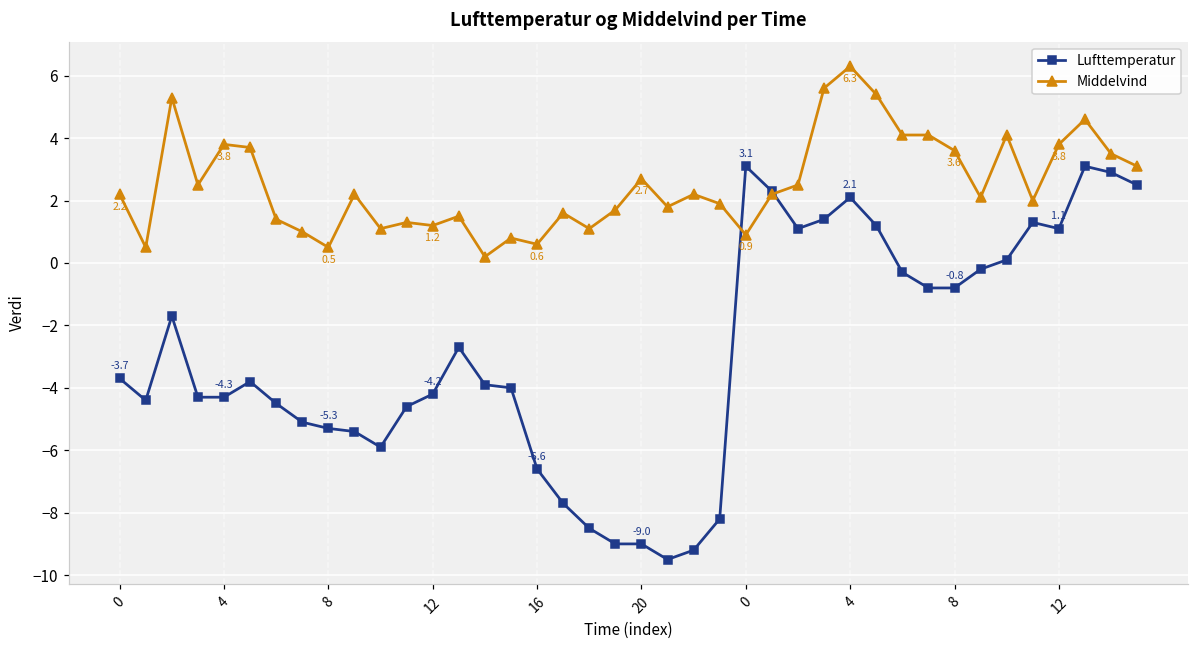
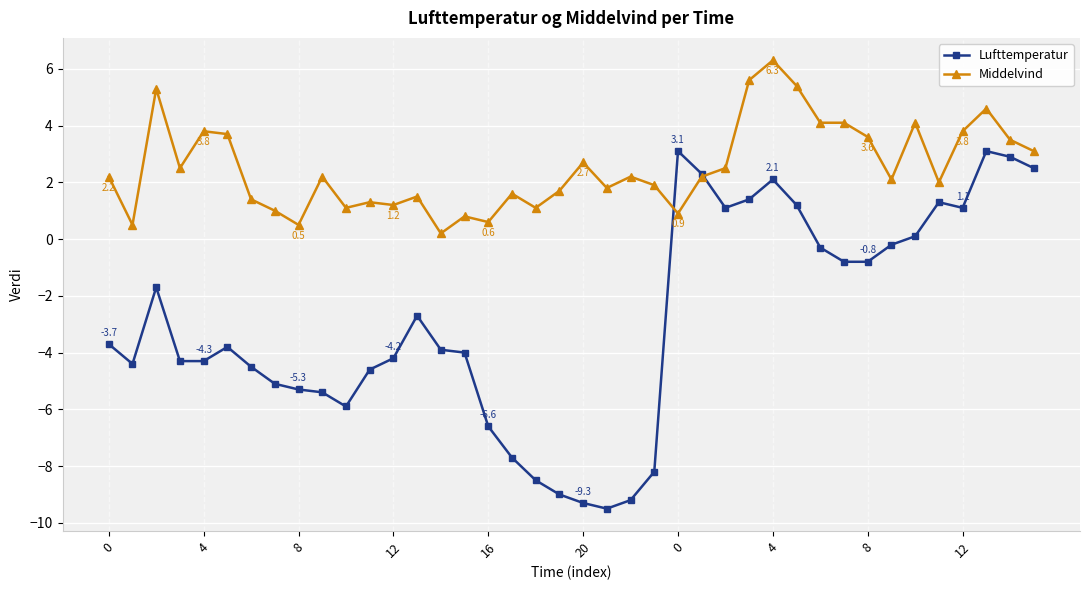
  {
    "Lufttemperatur": {
      "16": -6.6,
-     "20": -9.0
+     "20": -9.3
    },
    "Middelvind": {
      "16": 0.6,
      "20": 2.7
    }
  }
